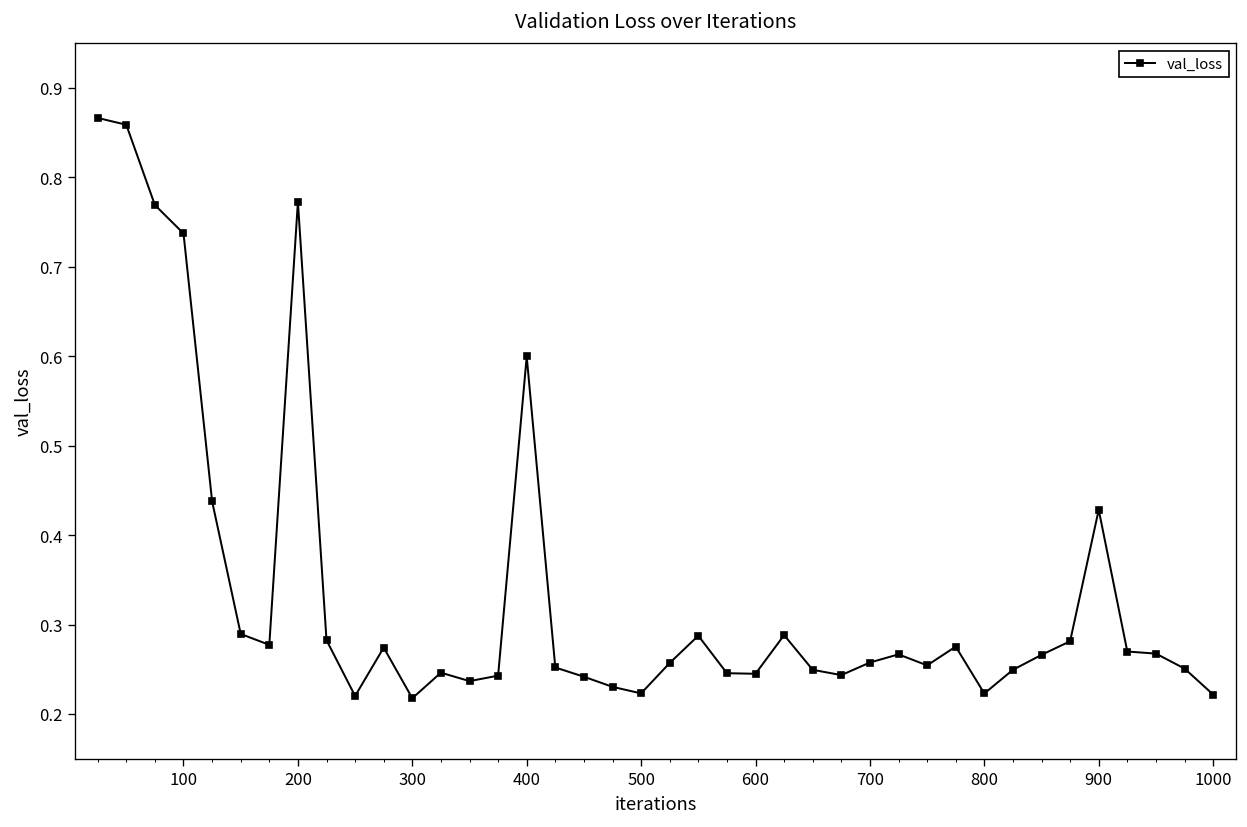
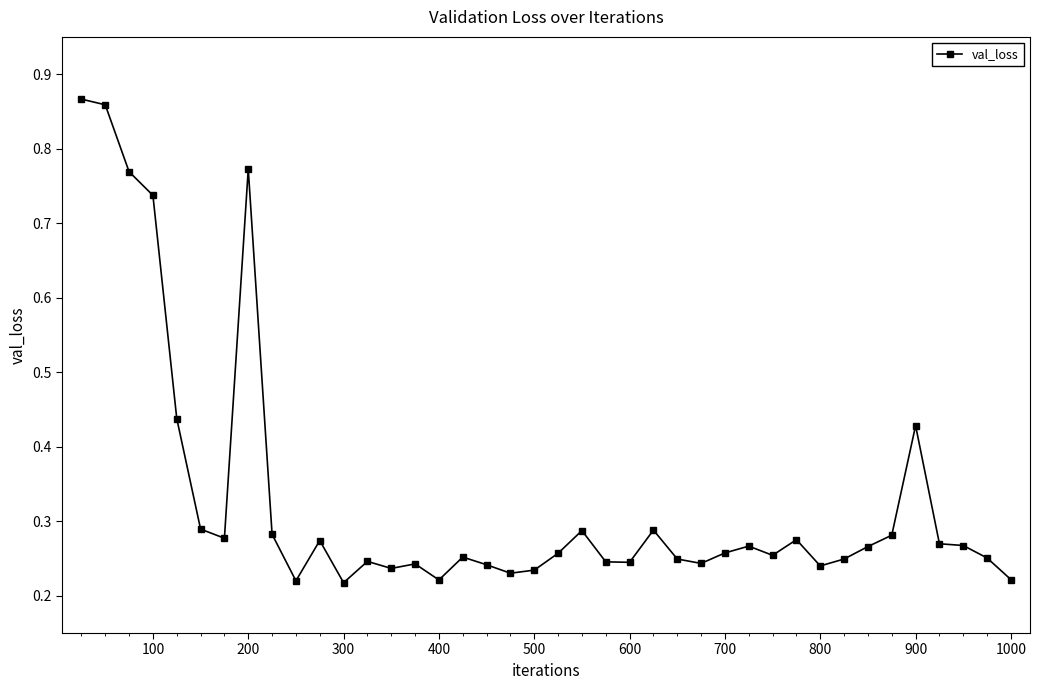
  {
    "100": 0.74,
    "200": 0.77,
    "300": 0.22,
-   "400": 0.60,
-   "500": 0.22,
+   "400": 0.22,
+   "500": 0.23,
    "600": 0.24,
    "700": 0.26,
-   "800": 0.22,
+   "800": 0.24,
    "900": 0.43,
    "1000": 0.22
  }
